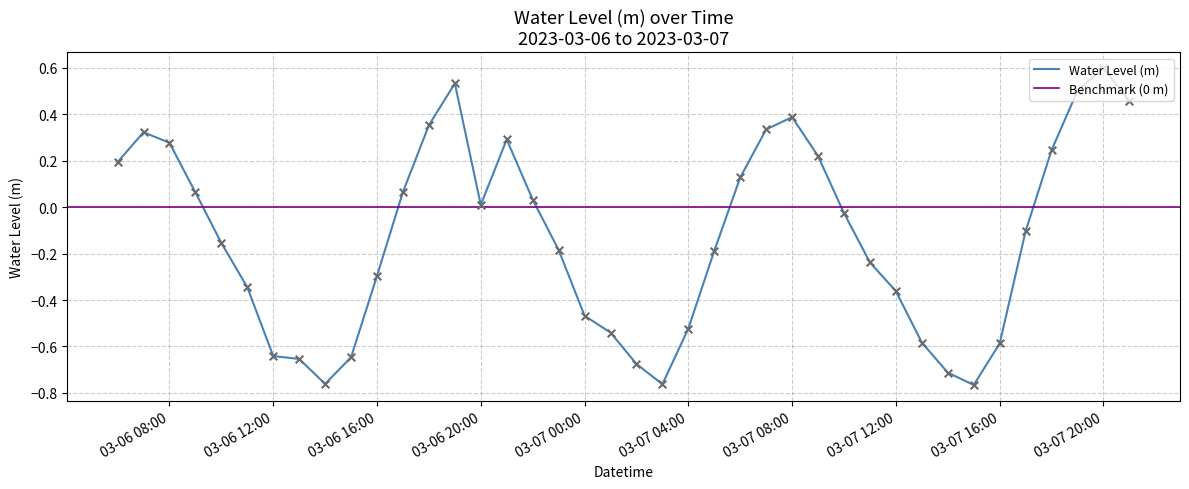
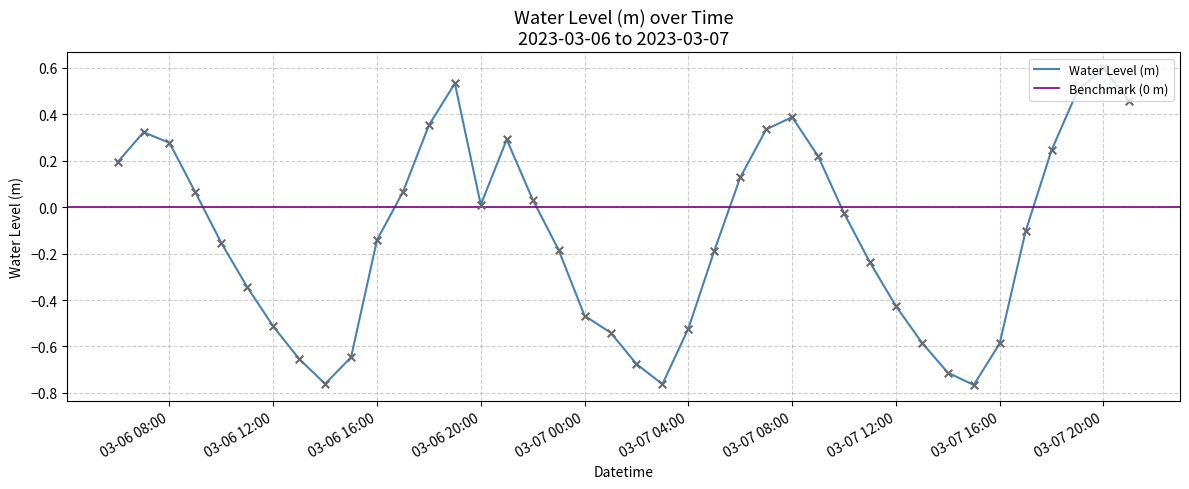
  {
    "03-06 08:00": 0.28,
-   "03-06 12:00": -0.64,
-   "03-06 16:00": -0.30,
+   "03-06 12:00": -0.51,
+   "03-06 16:00": -0.14,
    "03-06 20:00": 0.01,
    "03-07 00:00": -0.47,
    "03-07 04:00": -0.52,
    "03-07 08:00": 0.39,
-   "03-07 12:00": -0.36,
+   "03-07 12:00": -0.43,
    "03-07 16:00": -0.59
  }
